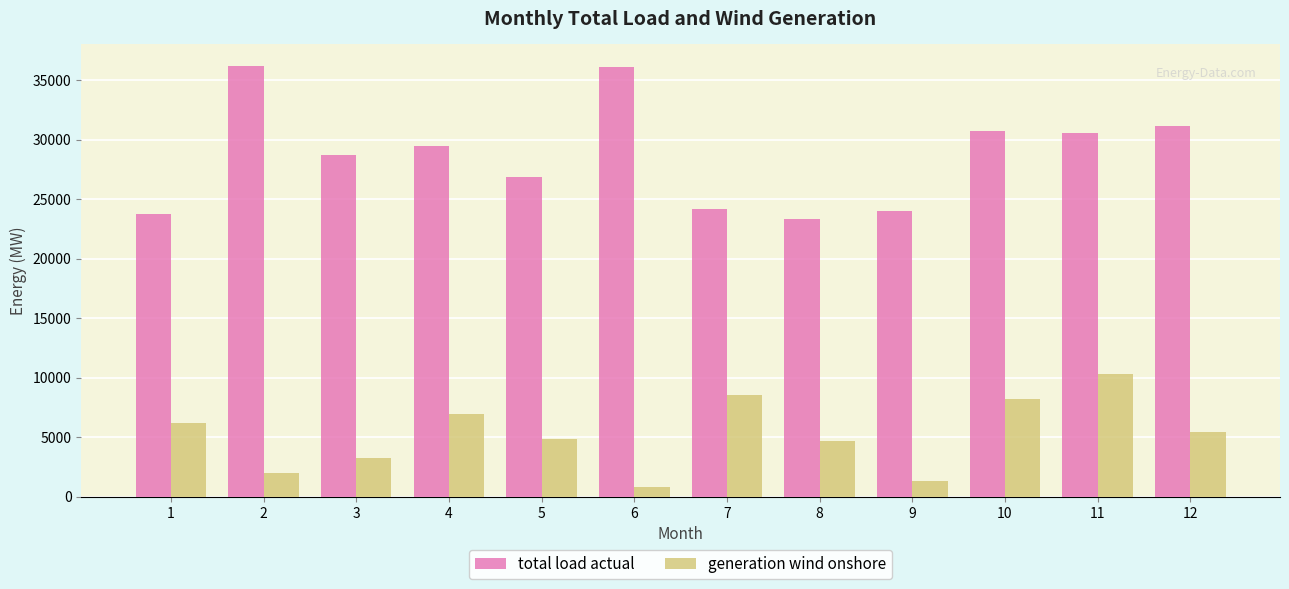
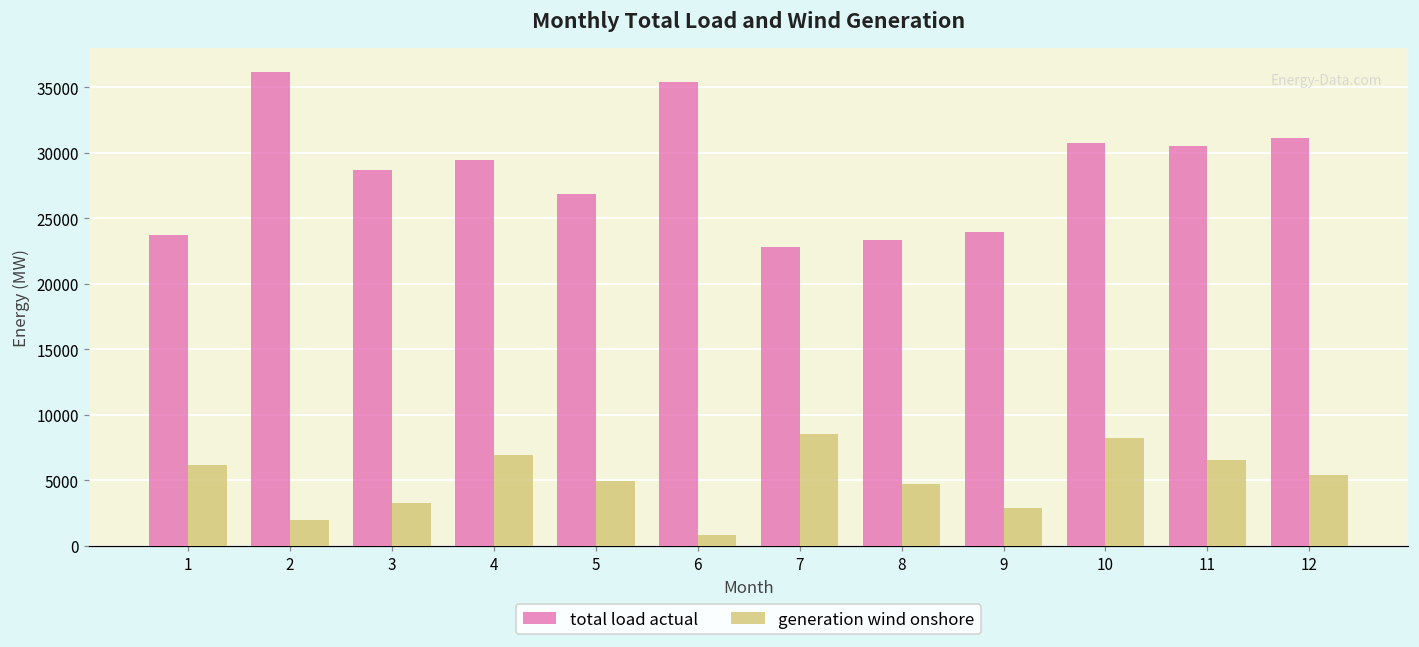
  {
    "total load actual": {
      "1": 23700,
      "2": 36200,
      "3": 28700,
      "4": 29500,
      "5": 26800,
-     "6": 36100,
-     "7": 24200,
+     "6": 35400,
+     "7": 22800,
      "8": 23300,
      "9": 24000,
      "10": 30800,
      "11": 30600,
      "12": 31200
    },
    "generation wind onshore": {
      "1": 6200,
      "2": 2000,
      "3": 3200,
      "4": 6900,
      "5": 4900,
      "6": 800,
      "7": 8500,
      "8": 4700,
-     "9": 1300,
+     "9": 2800,
      "10": 8200,
-     "11": 10300,
+     "11": 6600,
      "12": 5400
    }
  }
